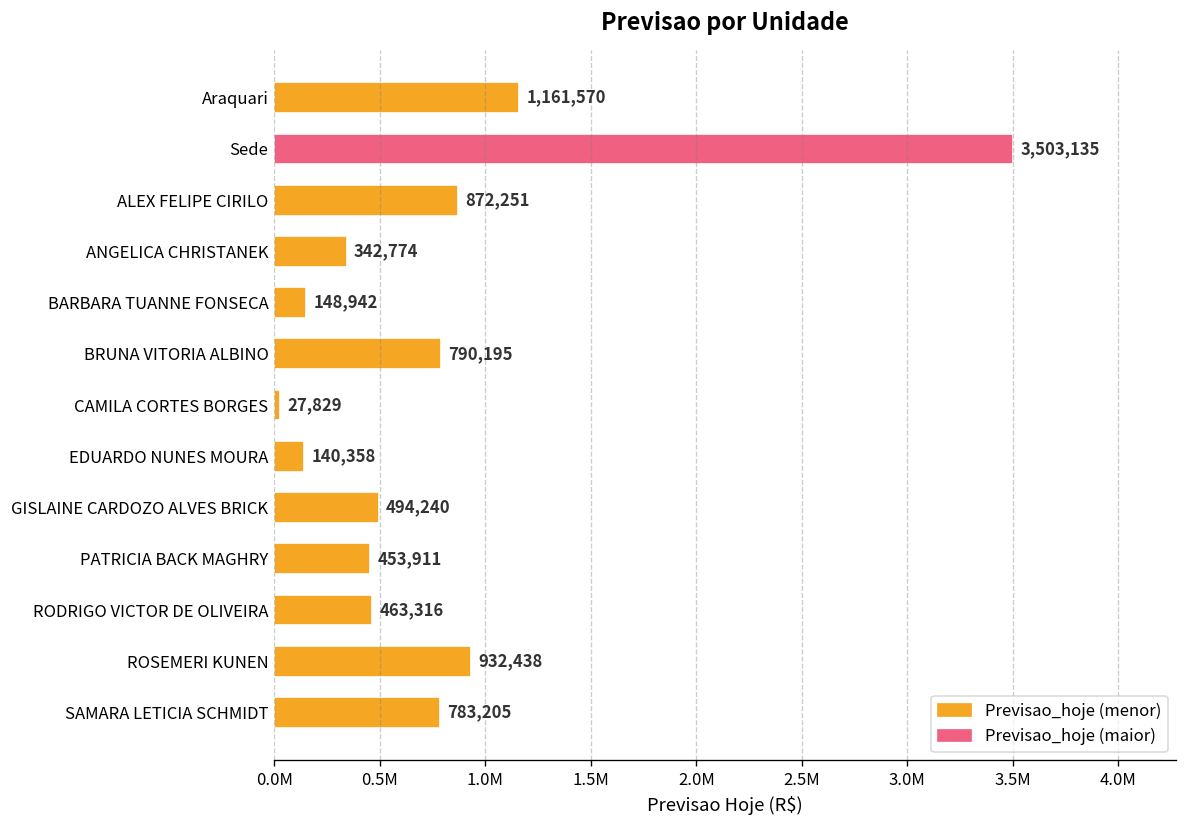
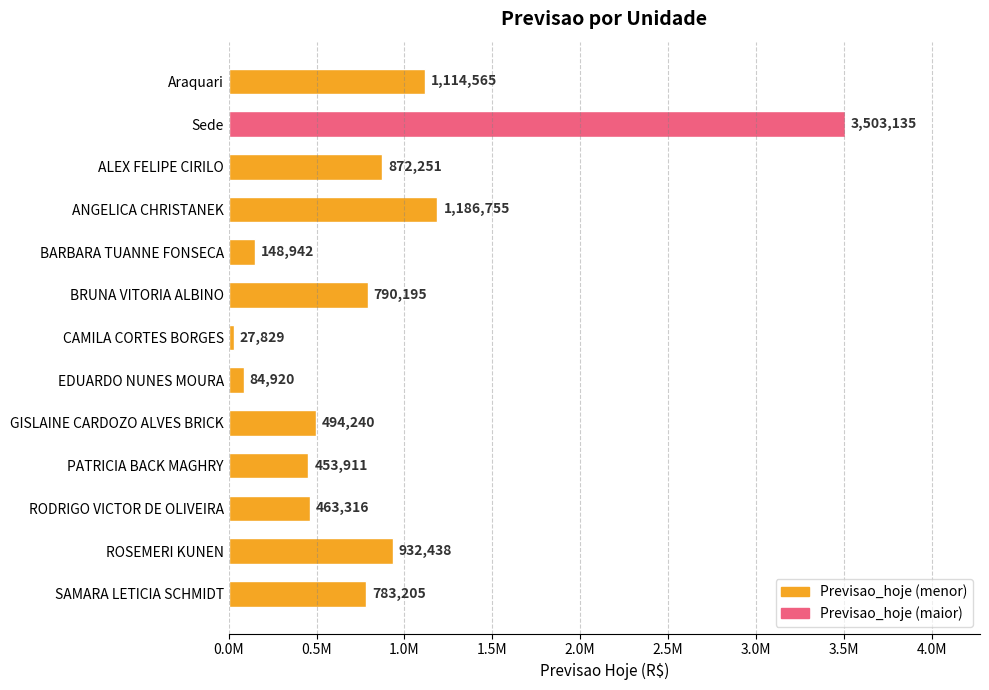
  {
-   "Araquari": "1,161,570",
+   "Araquari": "1,114,565",
    "Sede": "3,503,135",
    "ALEX FELIPE CIRILO": "872,251",
-   "ANGELICA CHRISTANEK": "342,774",
+   "ANGELICA CHRISTANEK": "1,186,755",
    "BARBARA TUANNE FONSECA": "148,942",
    "BRUNA VITORIA ALBINO": "790,195",
    "CAMILA CORTES BORGES": "27,829",
-   "EDUARDO NUNES MOURA": "140,358",
+   "EDUARDO NUNES MOURA": "84,920",
    "GISLAINE CARDOZO ALVES BRICK": "494,240",
    "PATRICIA BACK MAGHRY": "453,911",
    "RODRIGO VICTOR DE OLIVEIRA": "463,316",
    "ROSEMERI KUNEN": "932,438",
    "SAMARA LETICIA SCHMIDT": "783,205"
  }
